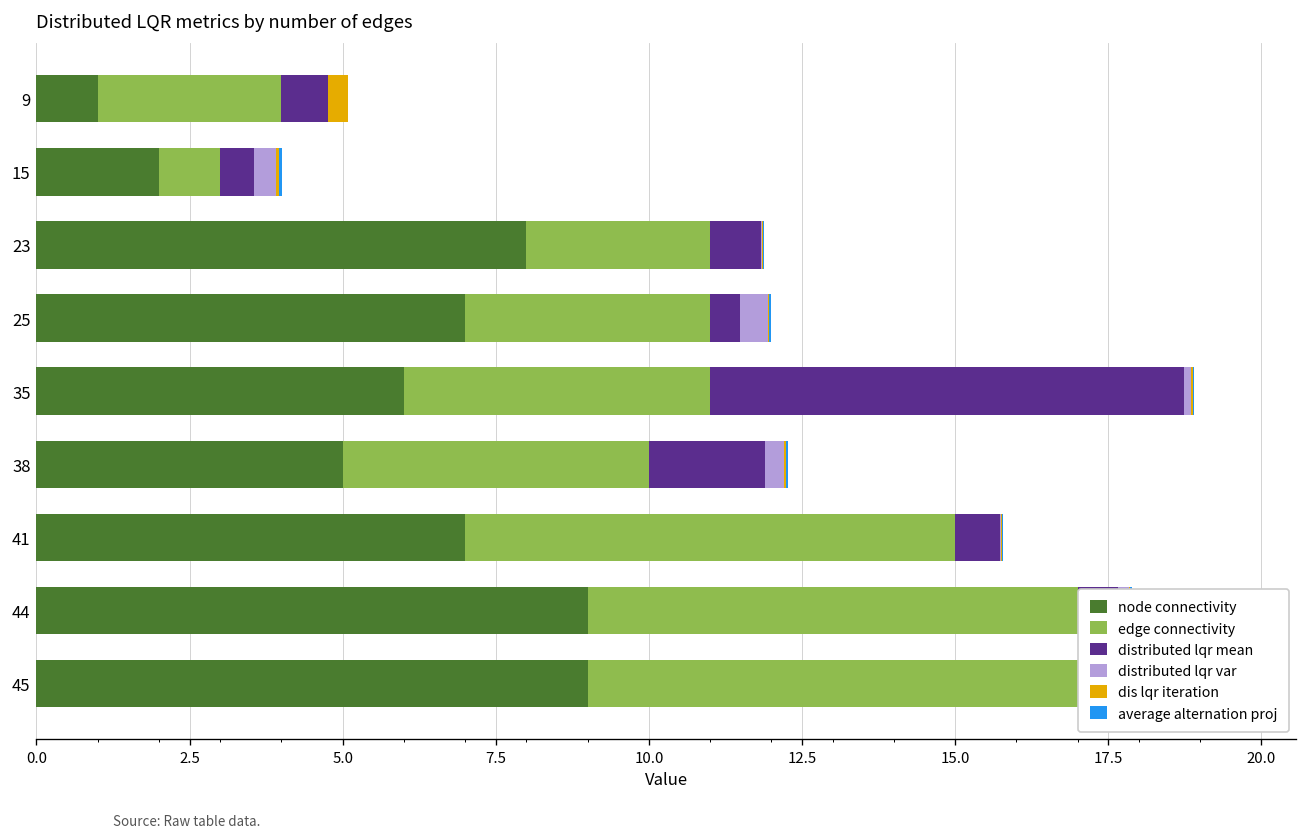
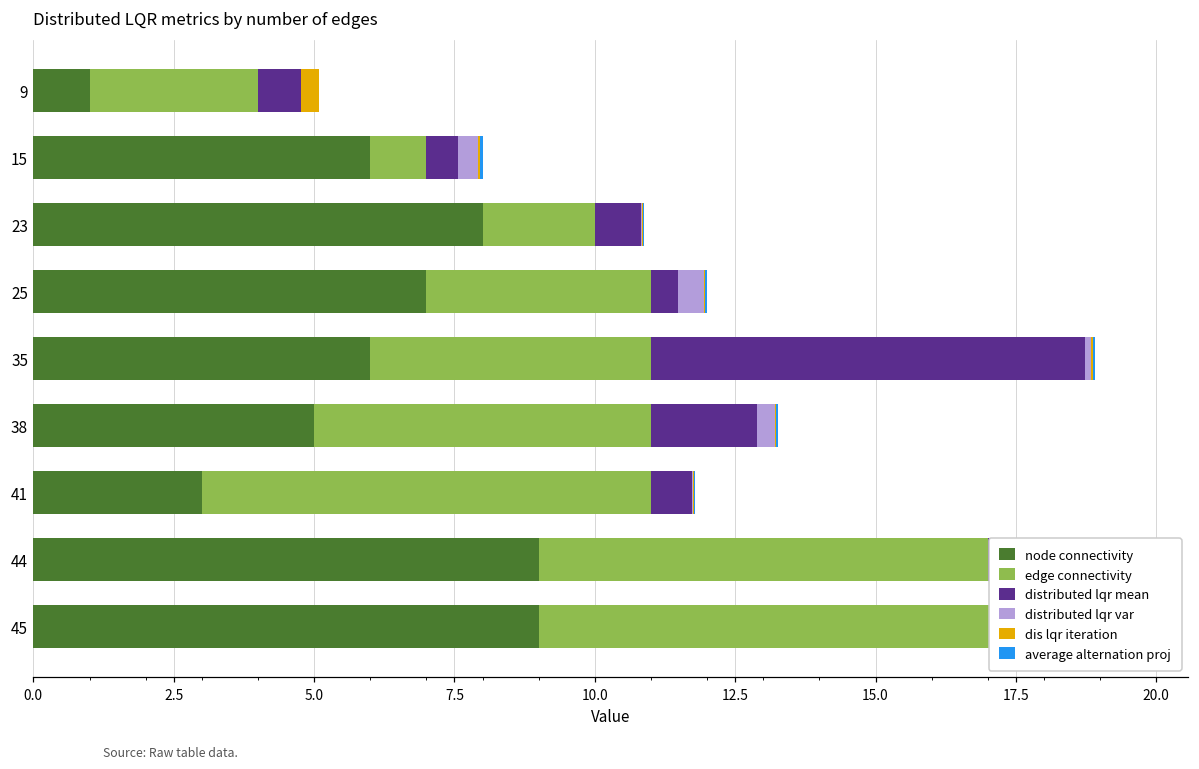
  {
    "node connectivity": {
      "9": 1,
-     "15": 2,
+     "15": 6,
      "23": 8,
      "25": 7,
      "35": 6,
      "38": 5,
-     "41": 7,
+     "41": 3,
      "44": 9,
      "45": 9
    },
    "edge connectivity": {
      "9": 3,
      "15": 1,
-     "23": 3,
+     "23": 2,
      "25": 4,
      "35": 5,
-     "38": 5,
+     "38": 6,
      "41": 8
    },
    "distributed lqr mean": {
      "9": 0.8,
      "15": 0.6,
      "23": 0.8,
      "25": 0.5,
      "35": 7.7,
      "38": 1.9,
      "41": 0.7
    },
    "distributed lqr var": {
      "15": 0.4,
      "25": 0.5,
      "35": 0.1,
      "38": 0.3
    },
    "dis lqr iteration": {
      "9": 0.3
    }
  }
